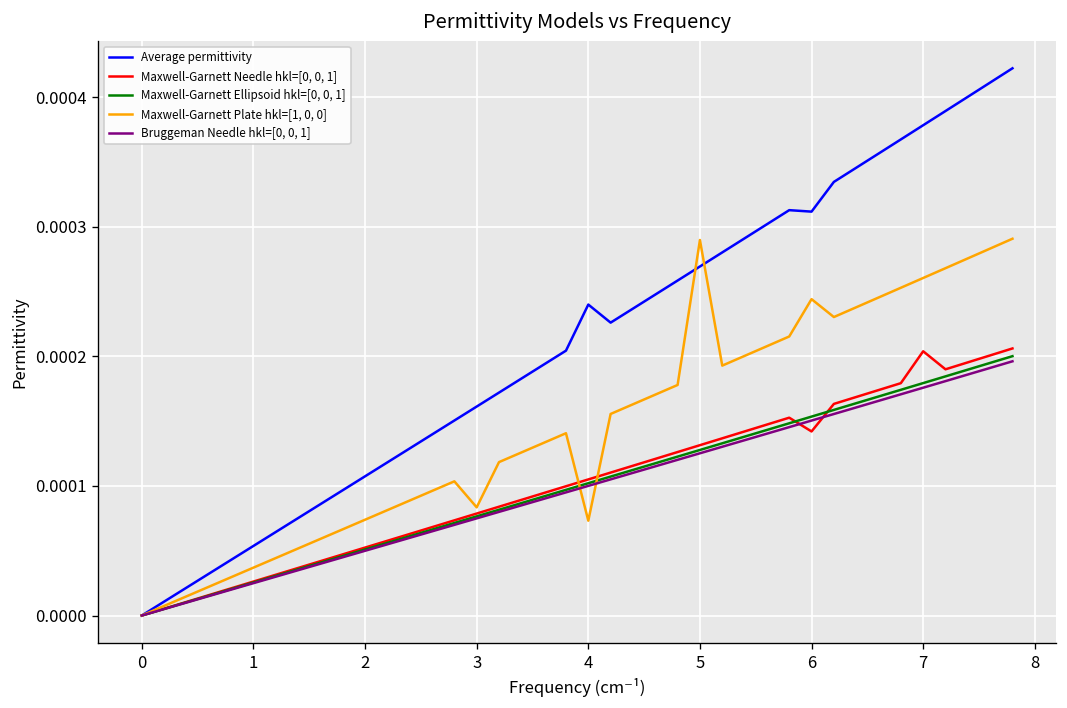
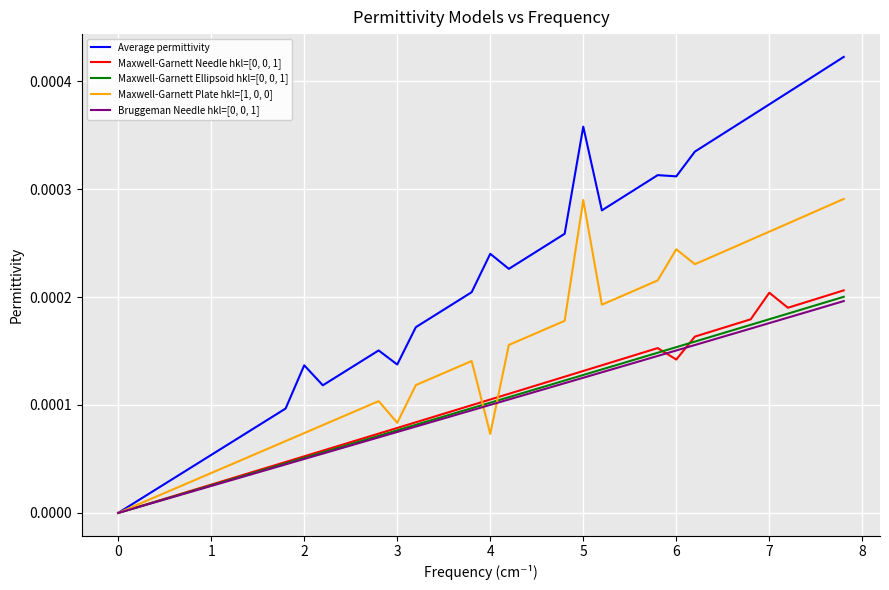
  {
    "Average permittivity": {
      "1": 0.000054,
-     "2": 0.000107,
-     "3": 0.000161,
+     "2": 0.000137,
+     "3": 0.000138,
      "4": 0.000240,
-     "5": 0.000269,
+     "5": 0.000358,
      "6": 0.000312,
      "7": 0.000379
    },
    "Maxwell-Garnett Needle hkl=[0, 0, 1]": {
      "4": 0.000105,
      "5": 0.000132,
      "6": 0.000142,
      "7": 0.000204
    },
    "Maxwell-Garnett Ellipsoid hkl=[0, 0, 1]": {
      "5": 0.000128,
      "6": 0.000154,
      "7": 0.000179
    },
    "Maxwell-Garnett Plate hkl=[1, 0, 0]": {
      "1": 0.000037,
      "2": 0.000074,
      "3": 0.000084,
      "4": 0.000073,
      "5": 0.000290,
      "6": 0.000244,
      "7": 0.000261
    },
    "Bruggeman Needle hkl=[0, 0, 1]": {
      "5": 0.000125,
      "6": 0.000151,
      "7": 0.000176
    }
  }
